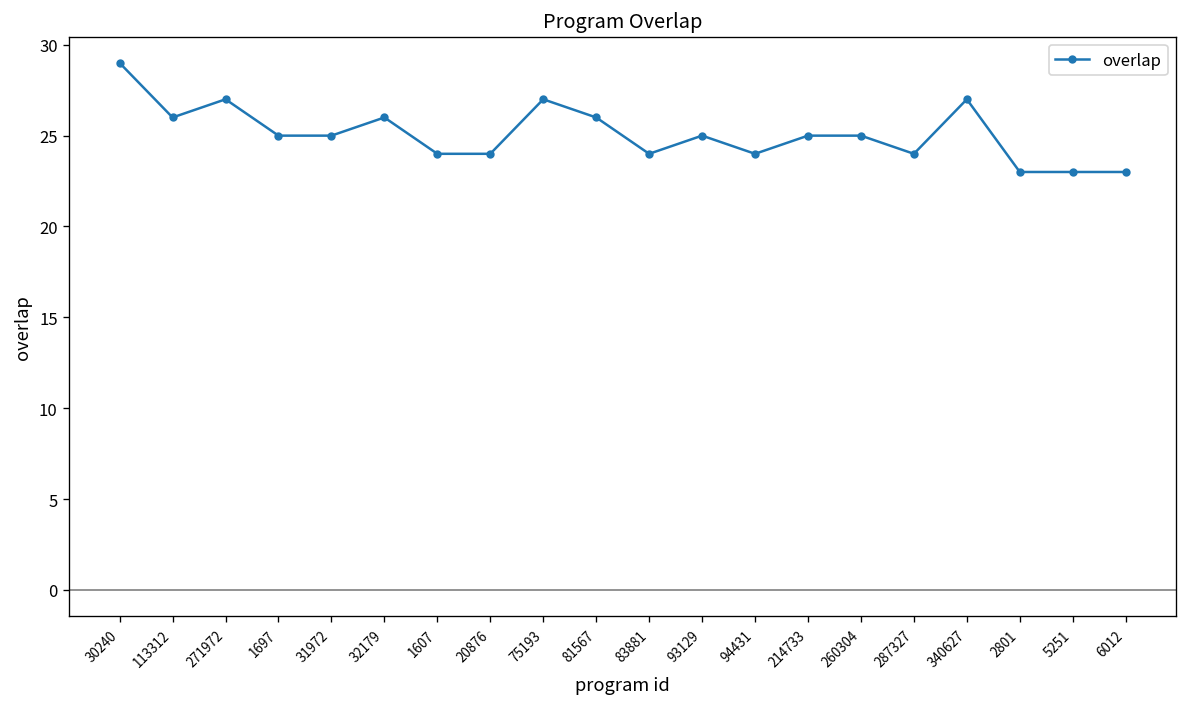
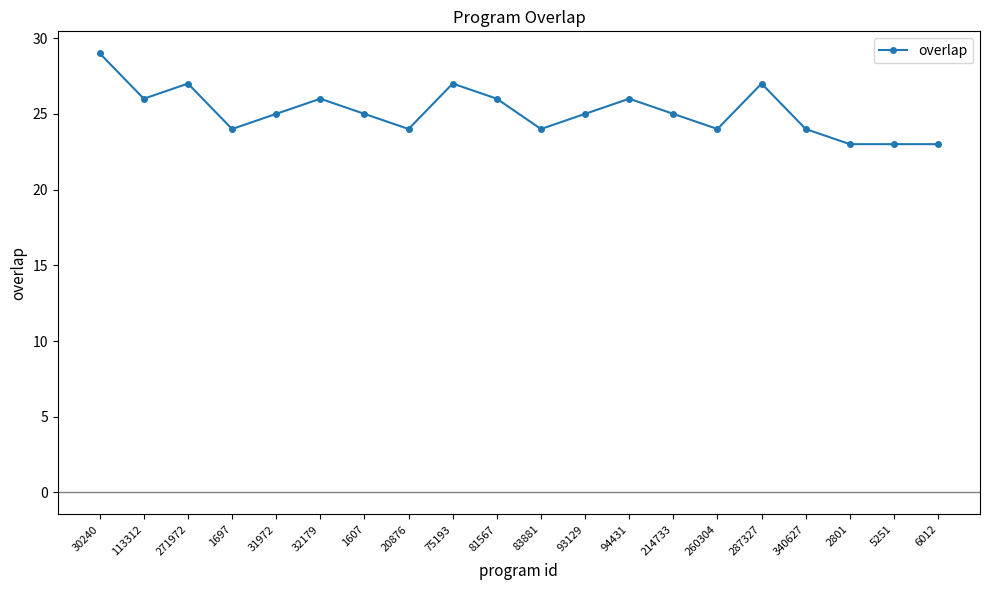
  {
    "30240": 29,
    "113312": 26,
    "271972": 27,
-   "1697": 25,
+   "1697": 24,
    "31972": 25,
    "32179": 26,
-   "1607": 24,
+   "1607": 25,
    "20876": 24,
    "75193": 27,
    "81567": 26,
    "83881": 24,
    "93129": 25,
-   "94431": 24,
+   "94431": 26,
    "214733": 25,
-   "260304": 25,
-   "287327": 24,
-   "340627": 27,
+   "260304": 24,
+   "287327": 27,
+   "340627": 24,
    "2801": 23,
    "5251": 23,
    "6012": 23
  }
